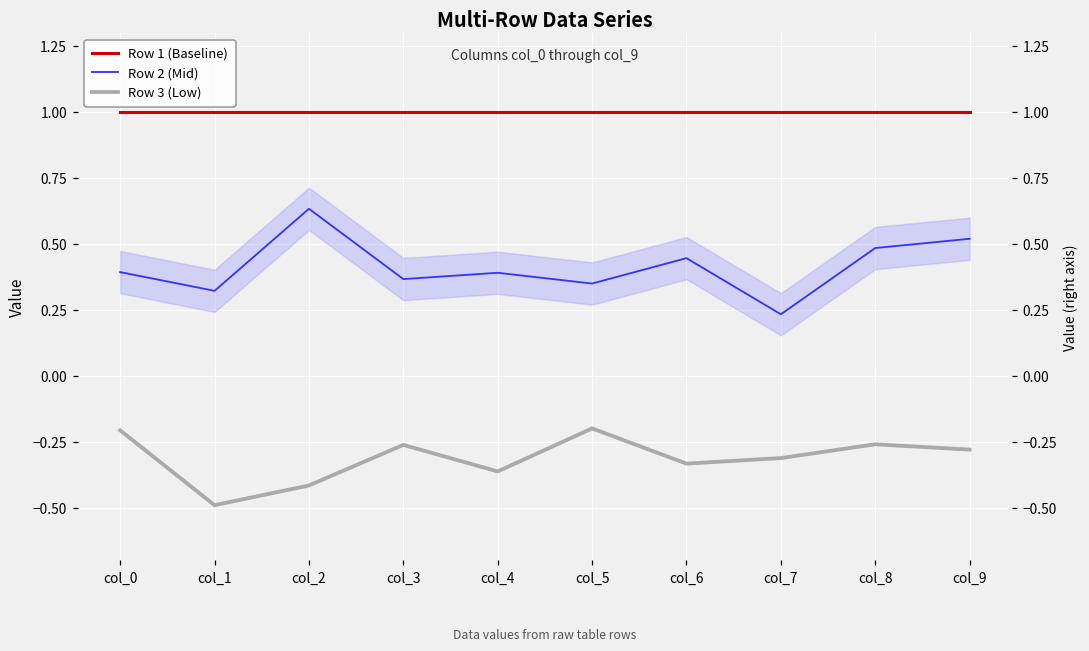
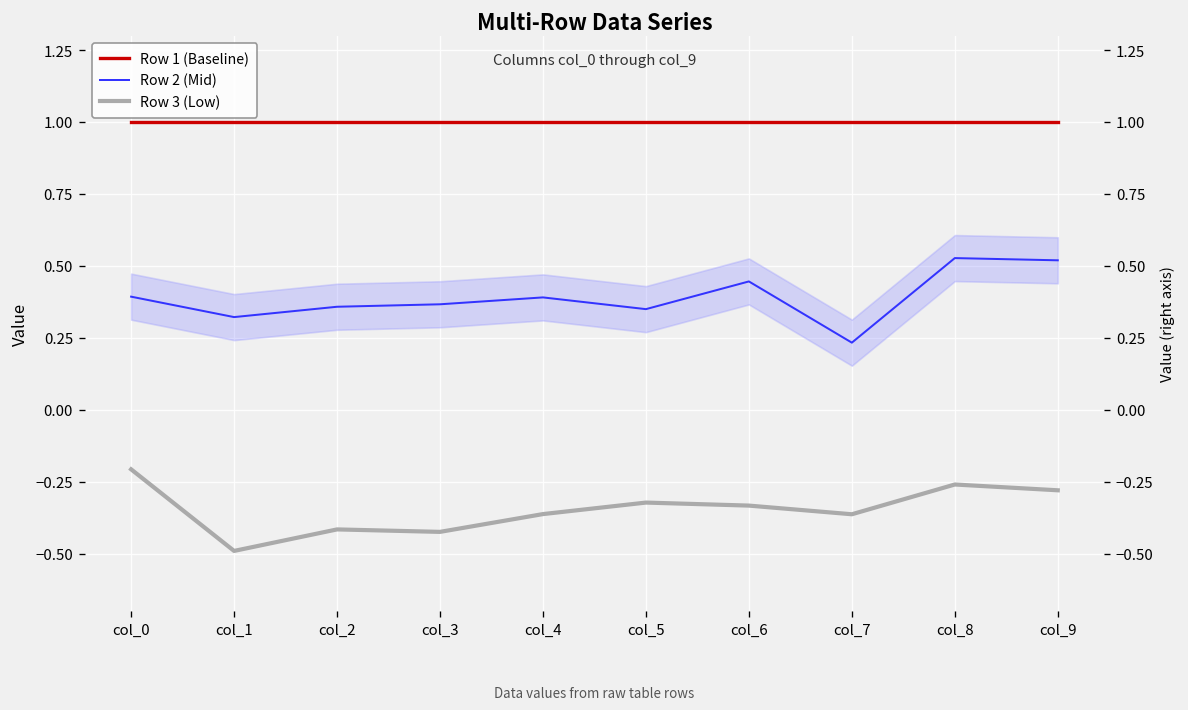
  {
    "Row 1 (Baseline)": {
      "col_0": 1.00,
      "col_1": 1.00,
      "col_2": 1.00,
      "col_3": 1.00,
      "col_4": 1.00,
      "col_5": 1.00,
      "col_6": 1.00,
      "col_7": 1.00,
      "col_8": 1.00,
      "col_9": 1.00
    },
    "Row 2 (Mid)": {
      "col_0": 0.39,
      "col_1": 0.32,
-     "col_2": 0.63,
+     "col_2": 0.36,
      "col_3": 0.37,
      "col_4": 0.39,
      "col_5": 0.35,
      "col_6": 0.45,
      "col_7": 0.23,
-     "col_8": 0.48,
+     "col_8": 0.53,
      "col_9": 0.52
    },
    "Row 3 (Low)": {
      "col_0": -0.21,
      "col_1": -0.49,
      "col_2": -0.42,
-     "col_3": -0.26,
+     "col_3": -0.42,
      "col_4": -0.36,
-     "col_5": -0.20,
+     "col_5": -0.32,
      "col_6": -0.33,
-     "col_7": -0.31,
+     "col_7": -0.36,
      "col_8": -0.26,
      "col_9": -0.28
    }
  }
